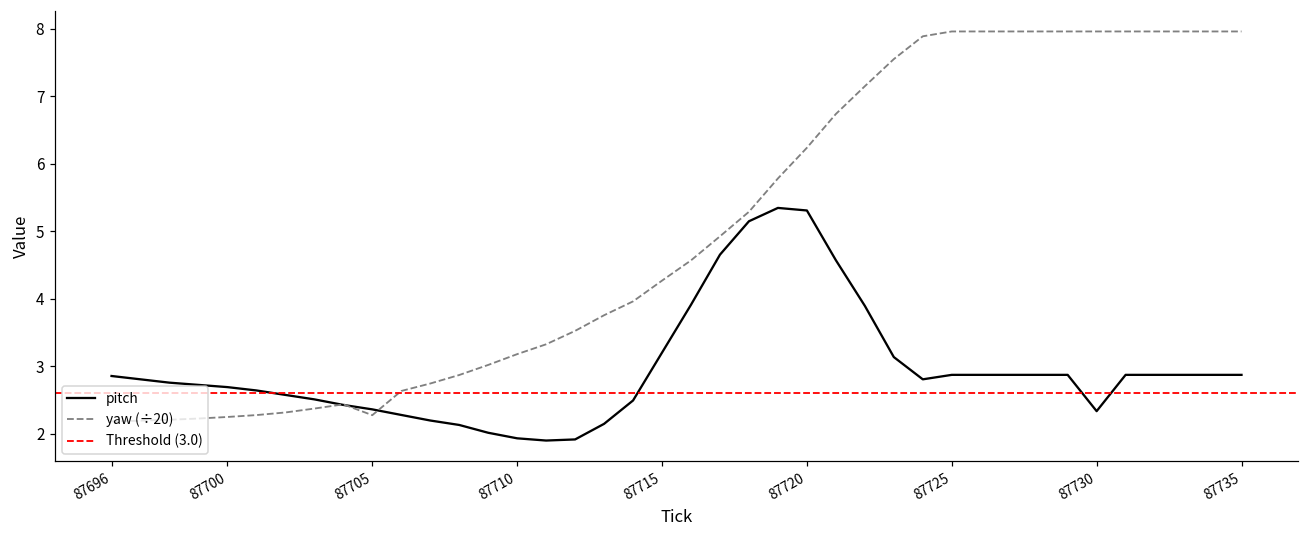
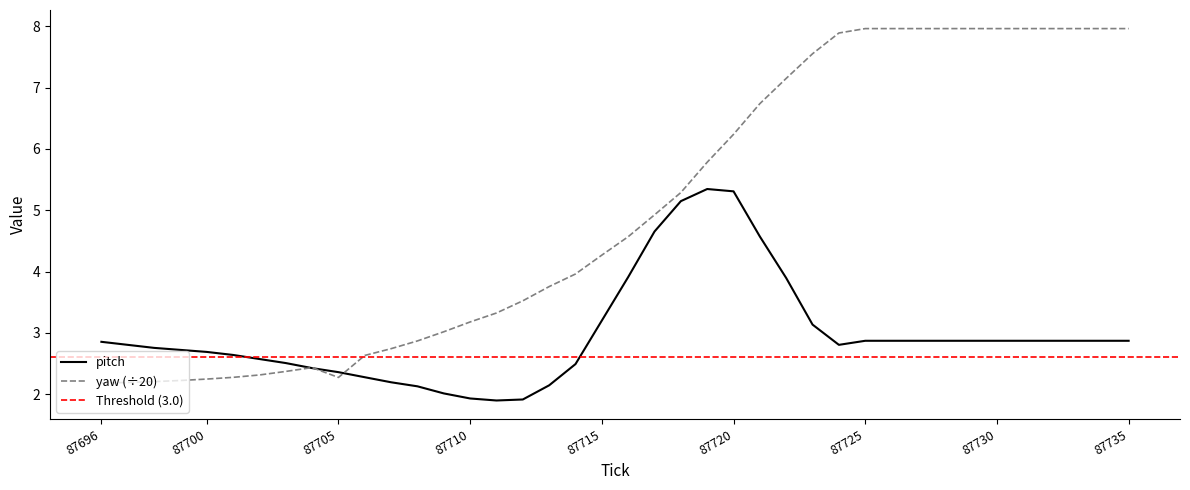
  {
    "pitch": {
      "87696": 2.9,
      "87700": 2.7,
      "87705": 2.4,
      "87710": 1.9,
      "87715": 3.2,
      "87720": 5.3,
      "87725": 2.9,
-     "87730": 2.3,
+     "87730": 2.9,
      "87735": 2.9
    },
    "yaw (÷20)": {
      "87700": 2.2,
      "87705": 2.3,
      "87710": 3.2,
      "87715": 4.3,
      "87720": 6.2,
      "87725": 8.0,
      "87730": 8.0,
      "87735": 8.0
    }
  }
